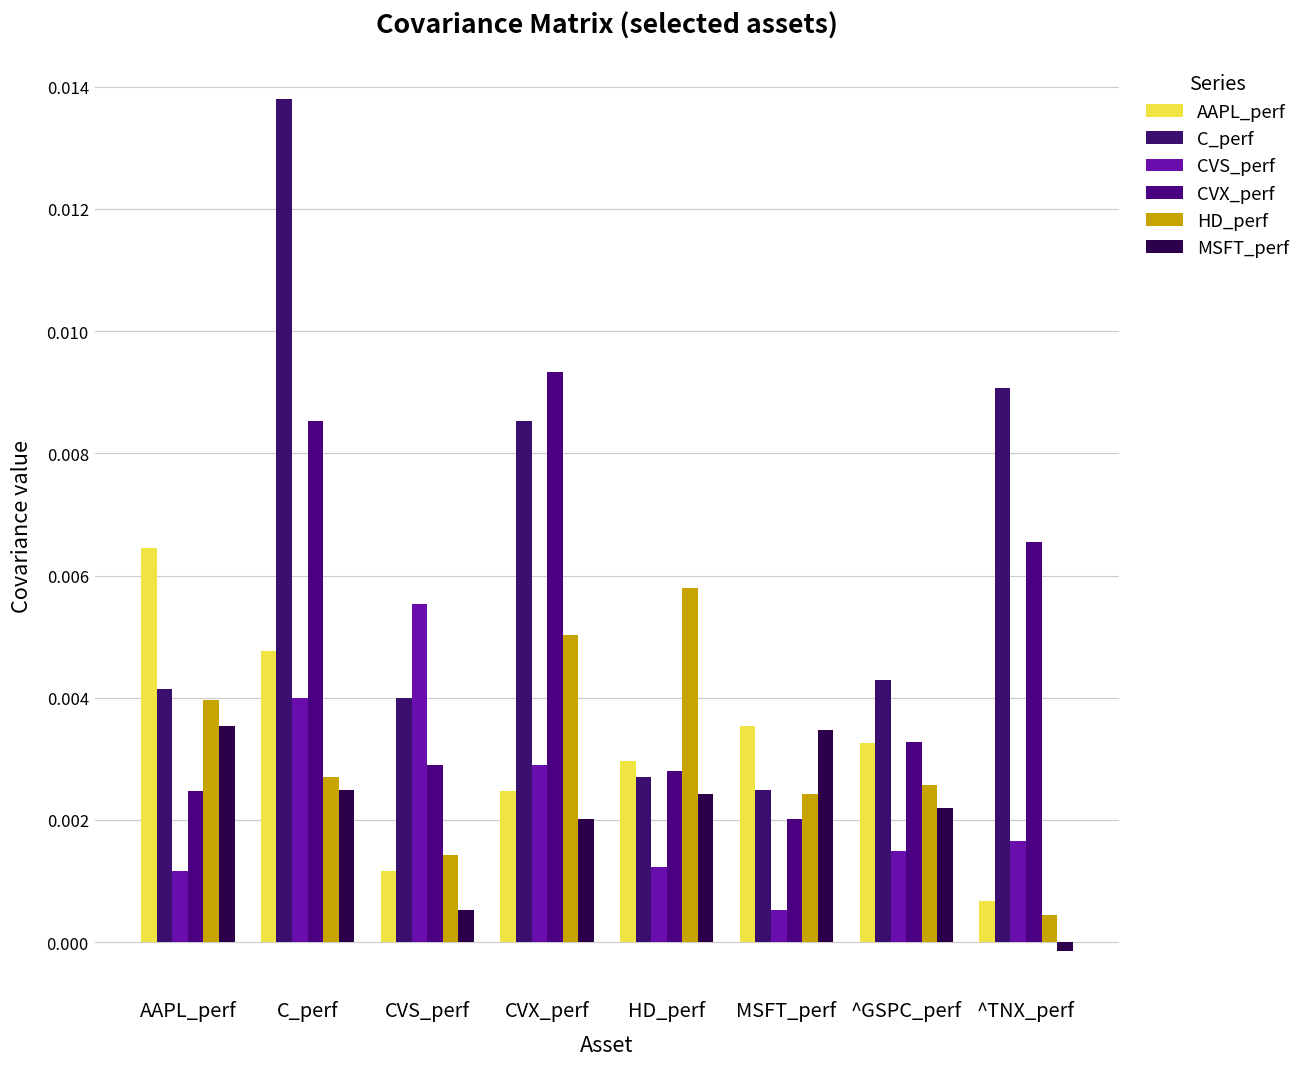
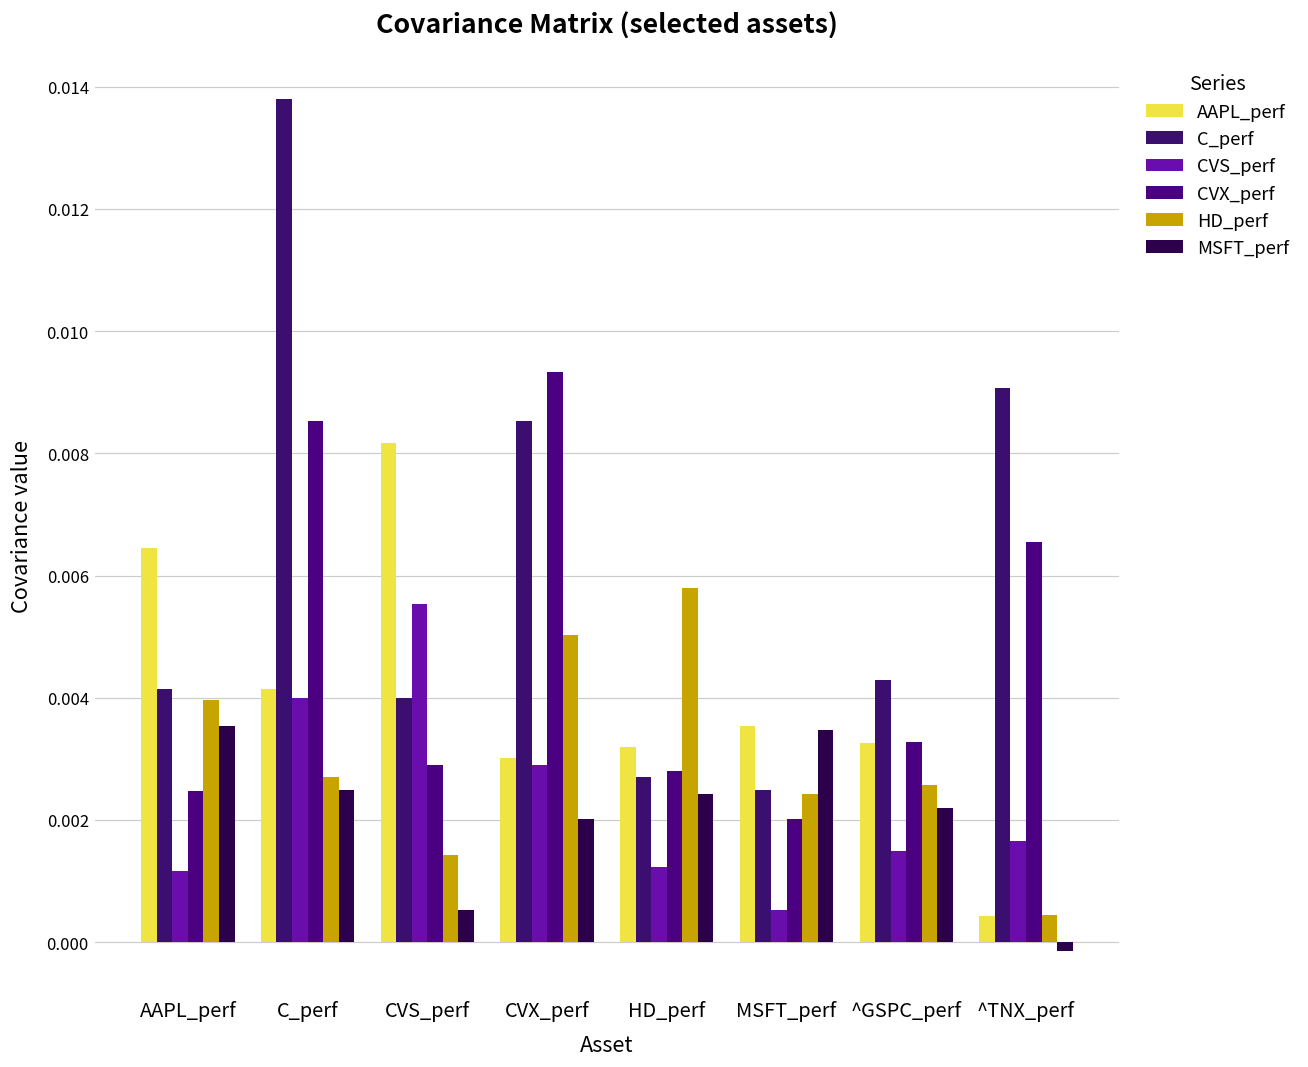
  {
    "AAPL_perf": {
      "AAPL_perf": 0.0065,
-     "C_perf": 0.0048,
-     "CVS_perf": 0.0012,
-     "CVX_perf": 0.0025,
-     "HD_perf": 0.0030,
+     "C_perf": 0.0041,
+     "CVS_perf": 0.0082,
+     "CVX_perf": 0.0030,
+     "HD_perf": 0.0032,
      "MSFT_perf": 0.0035,
      "^GSPC_perf": 0.0033,
-     "^TNX_perf": 0.0007
+     "^TNX_perf": 0.0004
    },
    "HD_perf": {
      "AAPL_perf": 0.0040,
      "C_perf": 0.0027,
      "CVS_perf": 0.0014,
      "CVX_perf": 0.0050,
      "HD_perf": 0.0058,
      "MSFT_perf": 0.0024,
      "^GSPC_perf": 0.0026,
      "^TNX_perf": 0.0004
    }
  }
